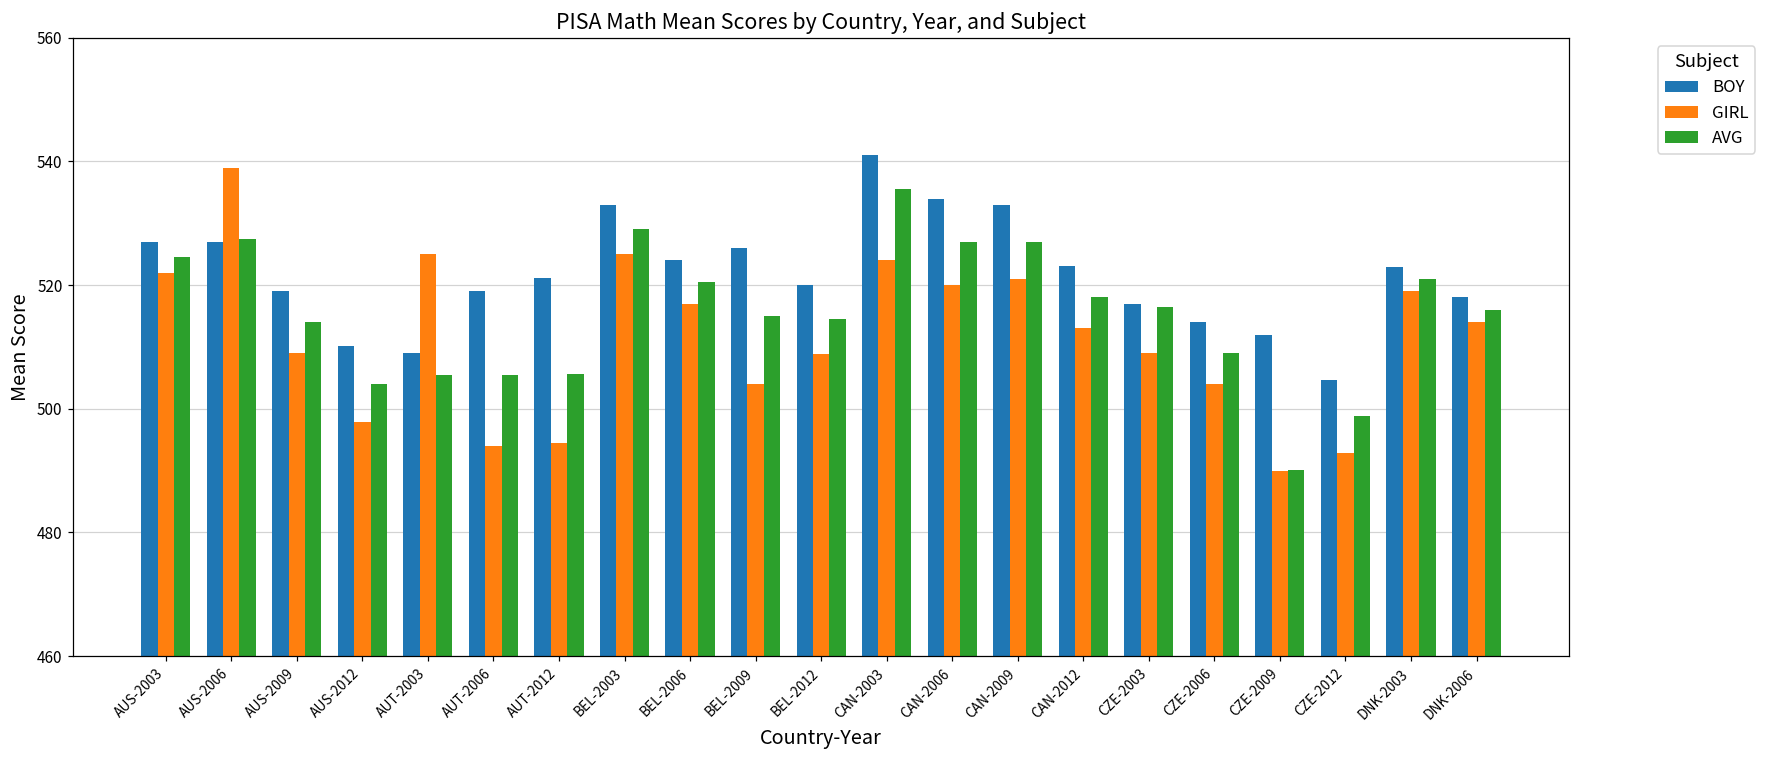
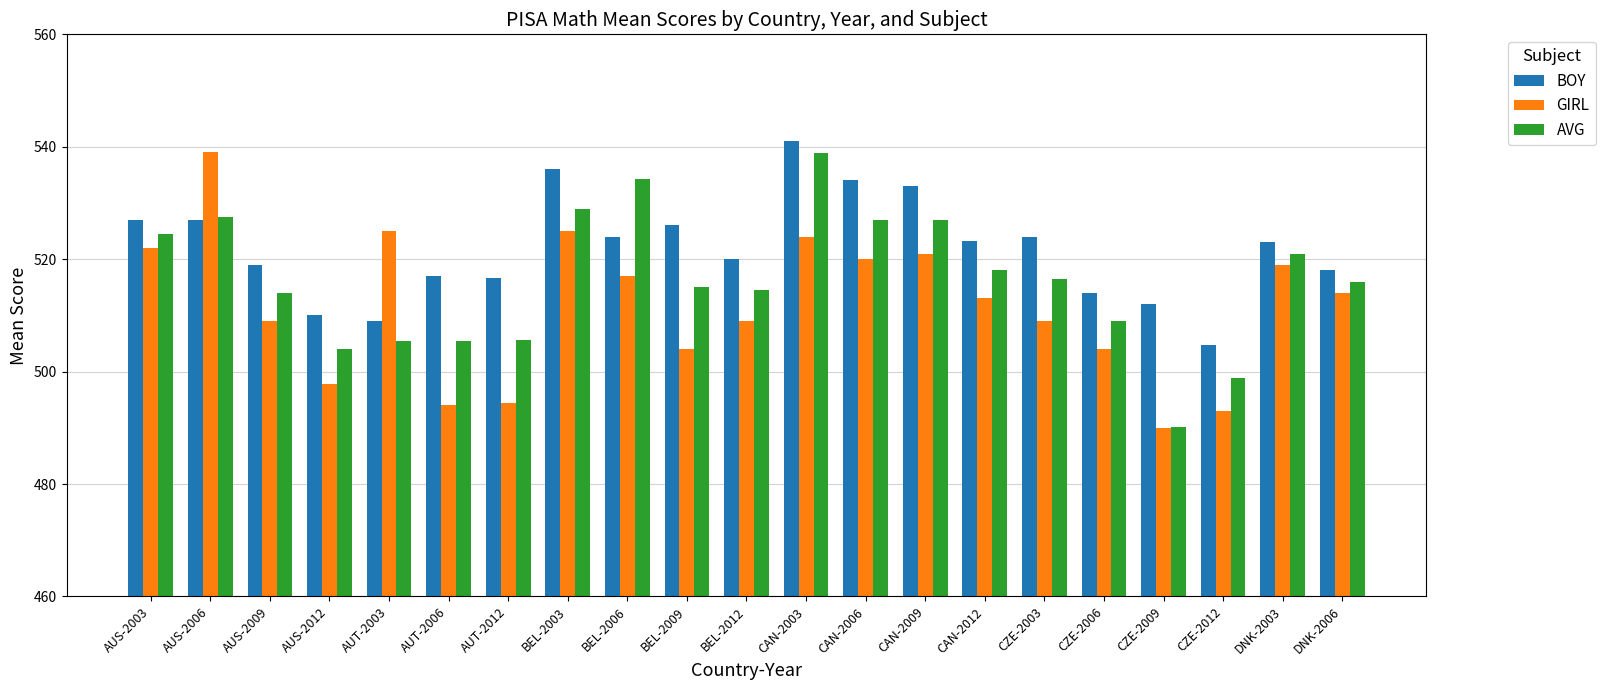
  {
    "BOY": {
      "AUS-2003": 527,
      "AUS-2006": 527,
      "AUS-2009": 519,
      "AUS-2012": 510,
      "AUT-2003": 509,
-     "AUT-2006": 519,
-     "AUT-2012": 521,
-     "BEL-2003": 533,
+     "AUT-2006": 517,
+     "AUT-2012": 517,
+     "BEL-2003": 536,
      "BEL-2006": 524,
      "BEL-2009": 526,
      "BEL-2012": 520,
      "CAN-2003": 541,
      "CAN-2006": 534,
      "CAN-2009": 533,
      "CAN-2012": 523,
-     "CZE-2003": 517,
+     "CZE-2003": 524,
      "CZE-2006": 514,
      "CZE-2009": 512,
      "CZE-2012": 505,
      "DNK-2003": 523,
      "DNK-2006": 518
    },
    "GIRL": {
      "AUS-2003": 522,
      "AUS-2006": 539,
      "AUS-2009": 509,
      "AUS-2012": 498,
      "AUT-2003": 525,
      "AUT-2006": 494,
      "AUT-2012": 494,
      "BEL-2003": 525,
      "BEL-2006": 517,
      "BEL-2009": 504,
      "BEL-2012": 509,
      "CAN-2003": 524,
      "CAN-2006": 520,
      "CAN-2009": 521,
      "CAN-2012": 513,
      "CZE-2003": 509,
      "CZE-2006": 504,
      "CZE-2009": 490,
      "CZE-2012": 493,
      "DNK-2003": 519,
      "DNK-2006": 514
    },
    "AVG": {
      "AUS-2003": 525,
      "AUS-2006": 528,
      "AUS-2009": 514,
      "AUS-2012": 504,
      "AUT-2003": 506,
      "AUT-2006": 506,
      "AUT-2012": 506,
      "BEL-2003": 529,
-     "BEL-2006": 521,
+     "BEL-2006": 534,
      "BEL-2009": 515,
      "BEL-2012": 515,
-     "CAN-2003": 536,
+     "CAN-2003": 539,
      "CAN-2006": 527,
      "CAN-2009": 527,
      "CAN-2012": 518,
      "CZE-2003": 517,
      "CZE-2006": 509,
      "CZE-2009": 490,
      "CZE-2012": 499,
      "DNK-2003": 521,
      "DNK-2006": 516
    }
  }
